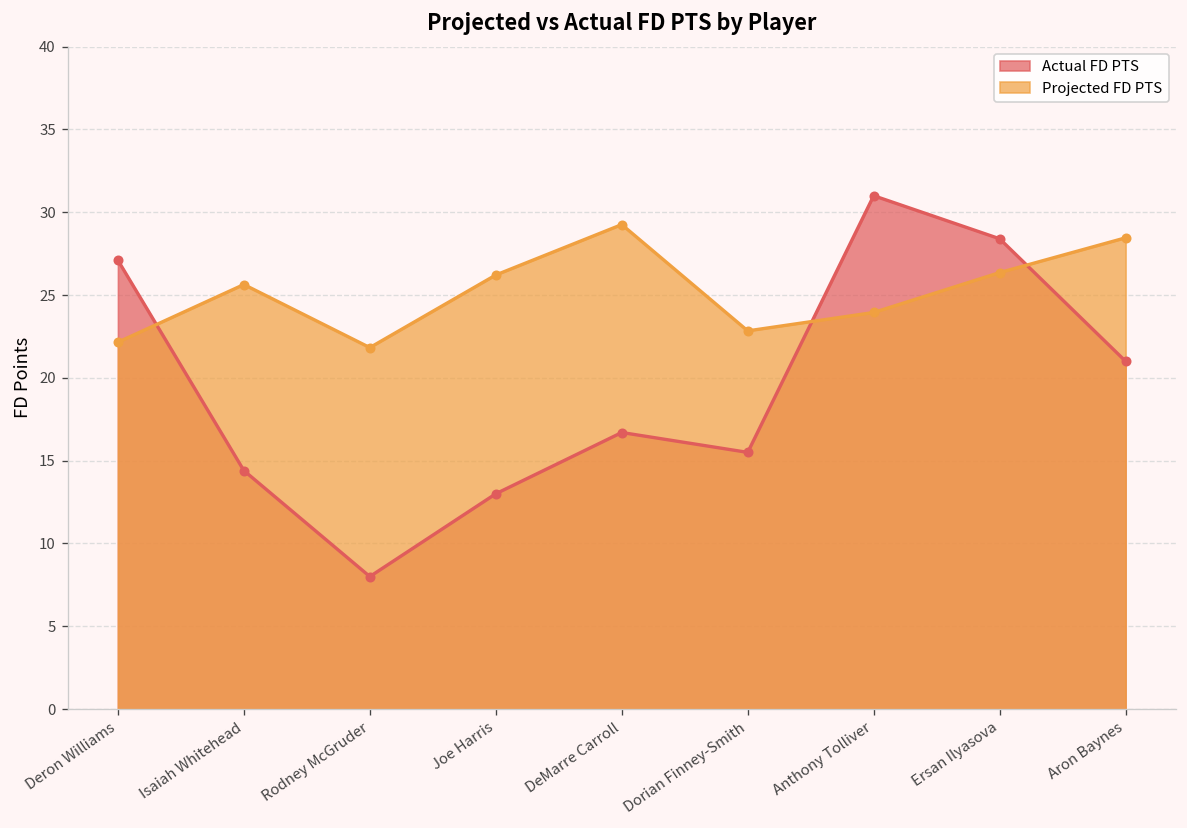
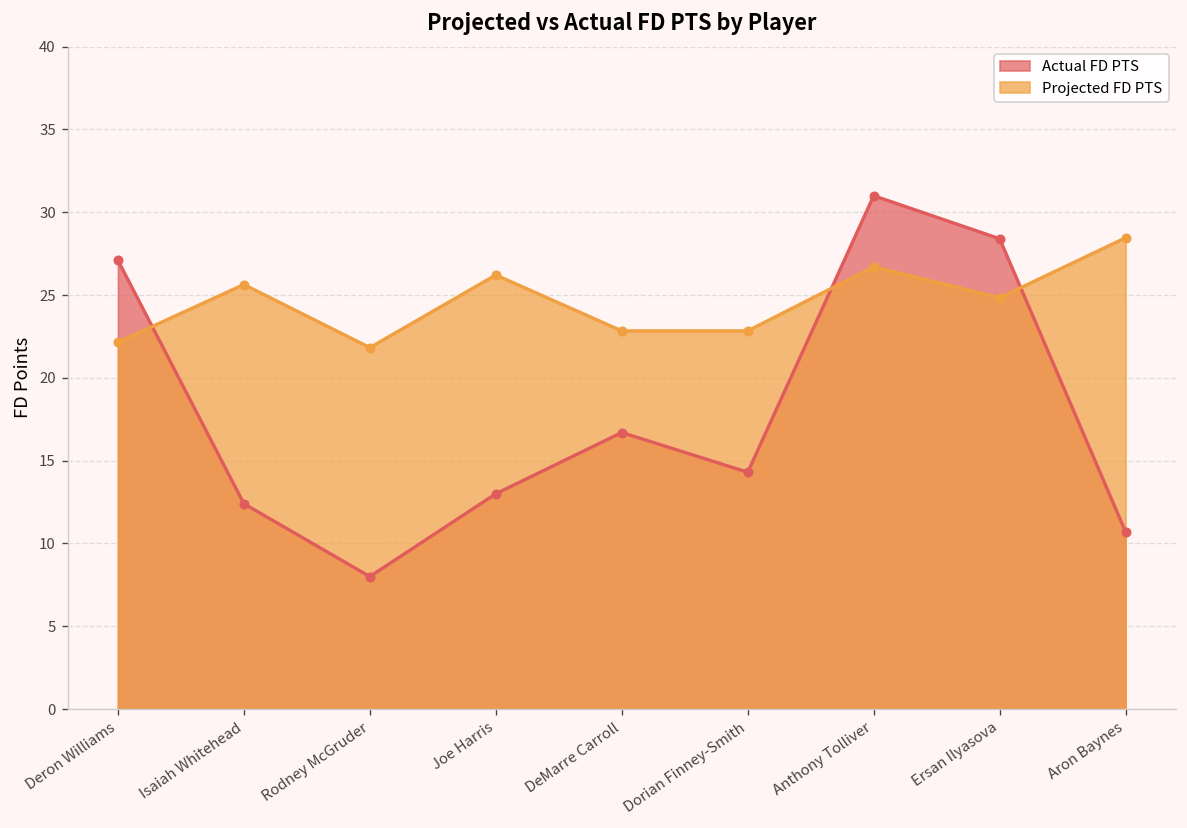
  {
    "Actual FD PTS": {
      "Deron Williams": 27.1,
-     "Isaiah Whitehead": 14.4,
+     "Isaiah Whitehead": 12.4,
      "Rodney McGruder": 8.0,
      "Joe Harris": 13.0,
      "DeMarre Carroll": 16.7,
-     "Dorian Finney-Smith": 15.5,
+     "Dorian Finney-Smith": 14.3,
      "Anthony Tolliver": 31.0,
      "Ersan Ilyasova": 28.4,
-     "Aron Baynes": 21.0
+     "Aron Baynes": 10.7
    },
    "Projected FD PTS": {
      "Deron Williams": 22.2,
      "Isaiah Whitehead": 25.6,
      "Rodney McGruder": 21.8,
      "Joe Harris": 26.2,
-     "DeMarre Carroll": 29.3,
+     "DeMarre Carroll": 22.8,
      "Dorian Finney-Smith": 22.8,
-     "Anthony Tolliver": 23.9,
-     "Ersan Ilyasova": 26.4,
+     "Anthony Tolliver": 26.7,
+     "Ersan Ilyasova": 24.8,
      "Aron Baynes": 28.5
    }
  }
